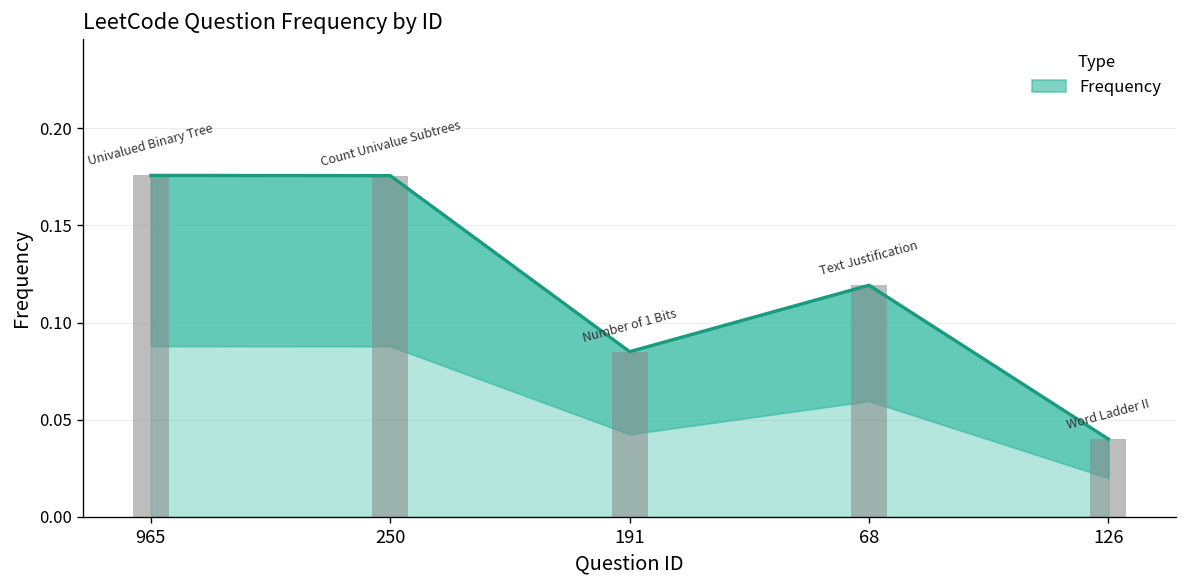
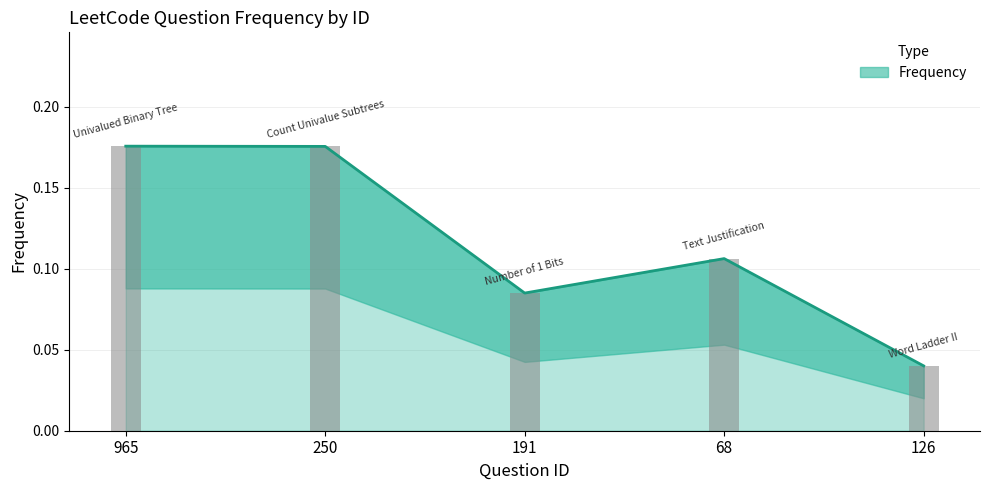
  {
    "965": 0.176,
    "250": 0.176,
-   "68": 0.119,
+   "68": 0.106,
    "126": 0.040
  }
